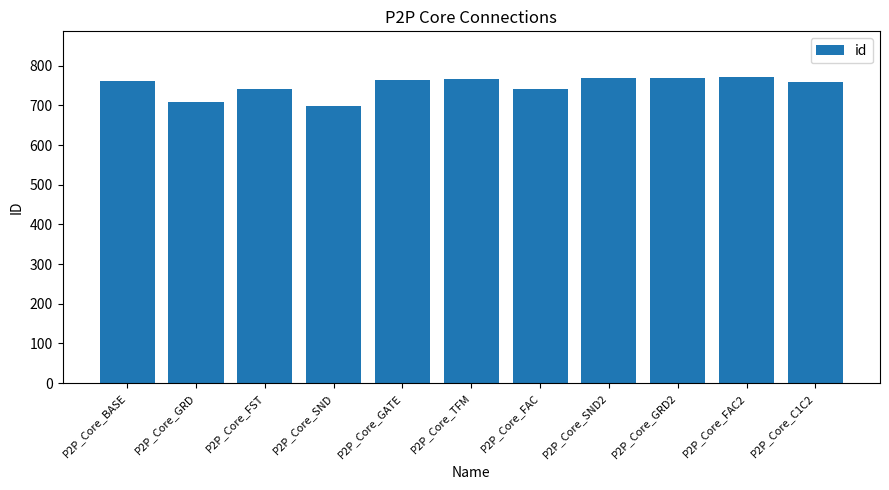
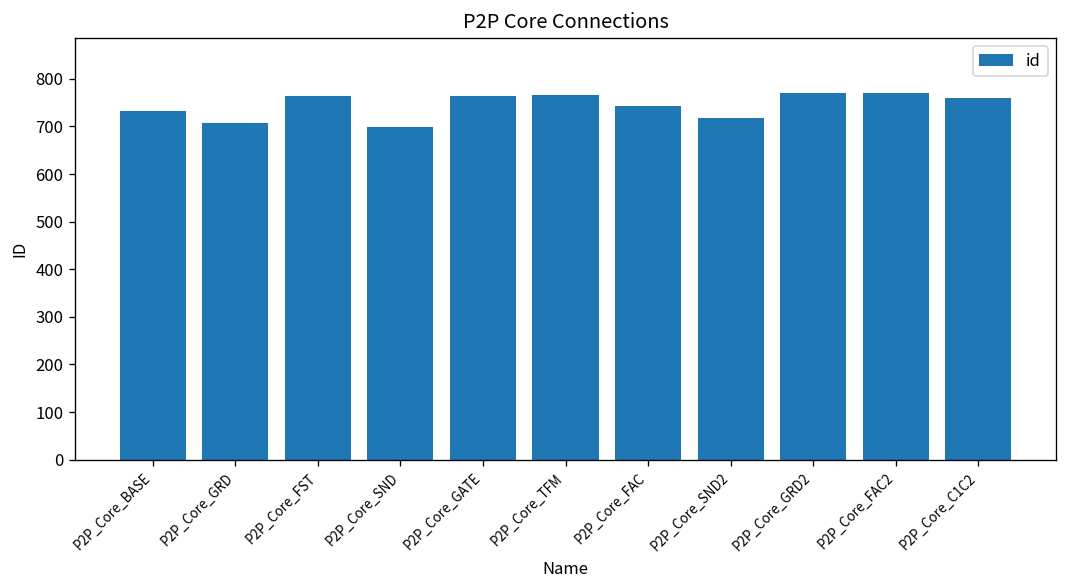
  {
-   "P2P_Core_BASE": 760,
+   "P2P_Core_BASE": 730,
    "P2P_Core_GRD": 710,
-   "P2P_Core_FST": 740,
+   "P2P_Core_FST": 760,
    "P2P_Core_SND": 700,
    "P2P_Core_GATE": 770,
    "P2P_Core_TFM": 770,
    "P2P_Core_FAC": 740,
-   "P2P_Core_SND2": 770,
+   "P2P_Core_SND2": 720,
    "P2P_Core_GRD2": 770,
    "P2P_Core_FAC2": 770,
    "P2P_Core_C1C2": 760
  }
